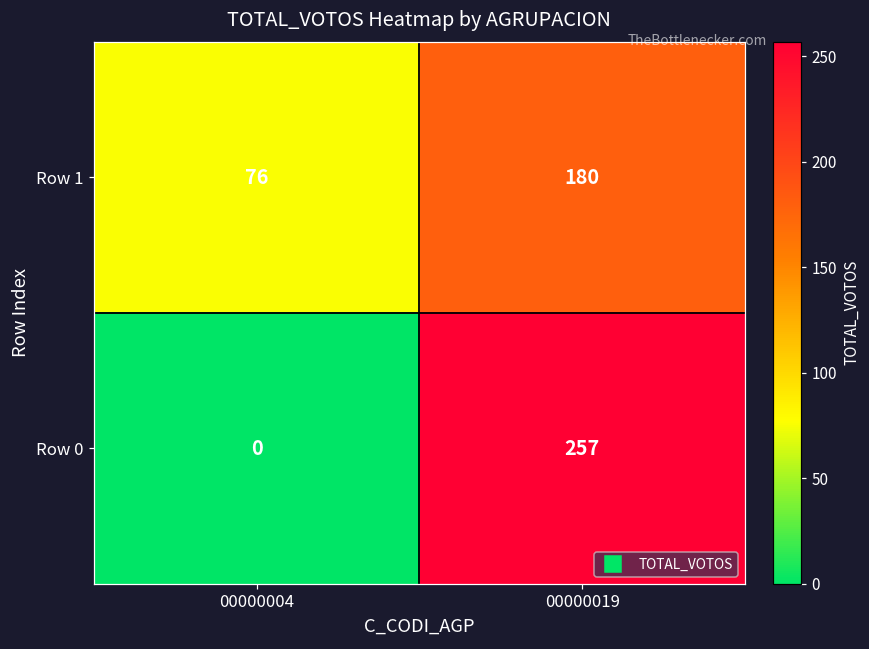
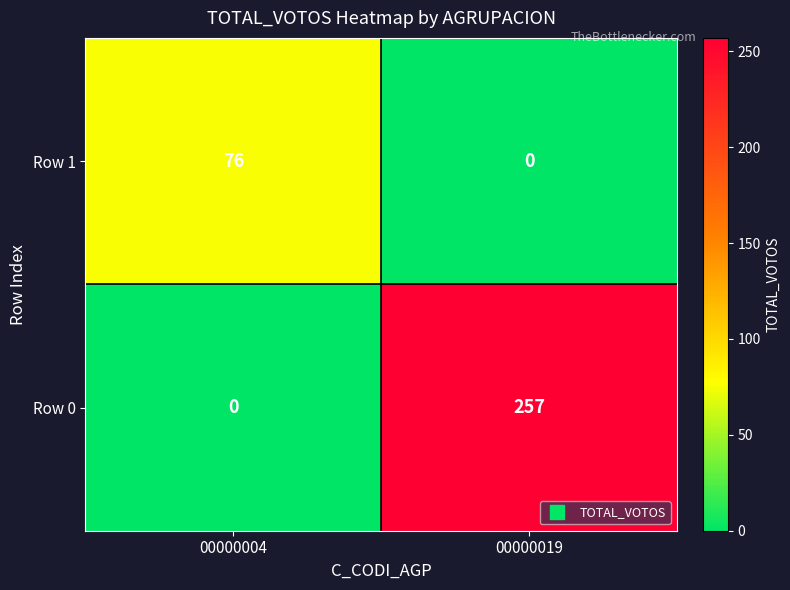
  {
    "Row 1": {
      "00000004": 76,
-     "00000019": 180
+     "00000019": 0
    },
    "Row 0": {
      "00000004": 0,
      "00000019": 257
    }
  }
